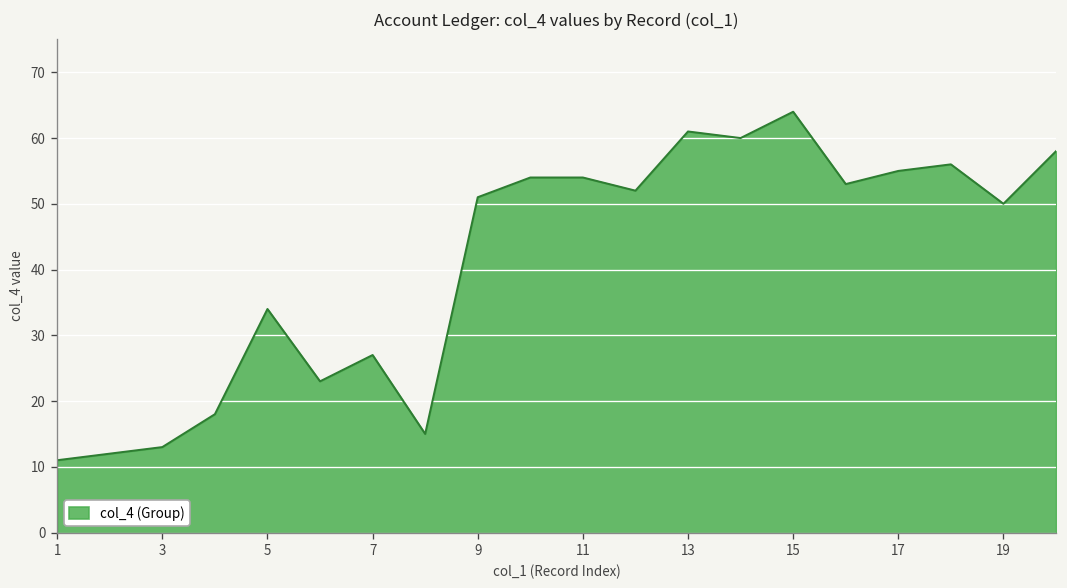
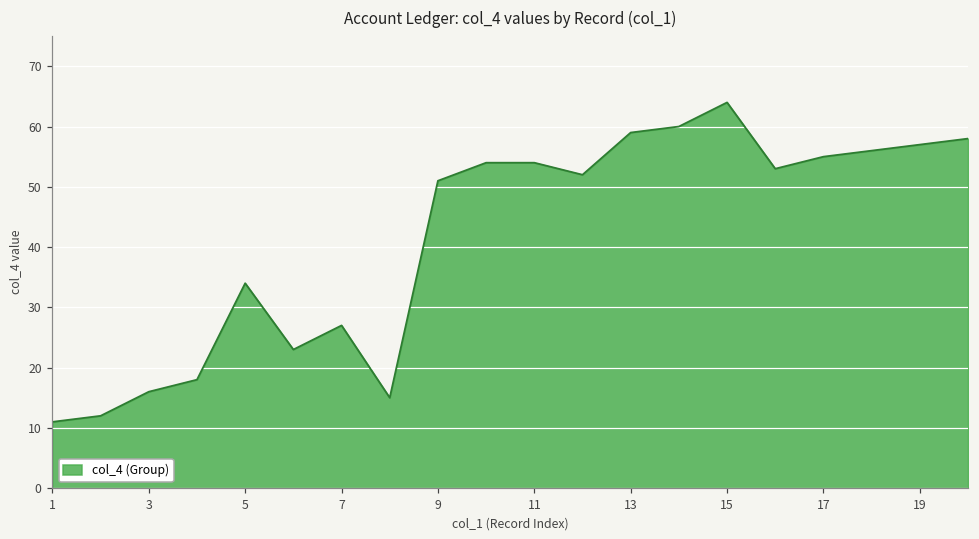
  {
    "1": 11,
-   "3": 13,
+   "3": 16,
    "5": 34,
    "7": 27,
    "9": 51,
    "11": 54,
-   "13": 61,
+   "13": 59,
    "15": 64,
    "17": 55,
-   "19": 50
+   "19": 57
  }
